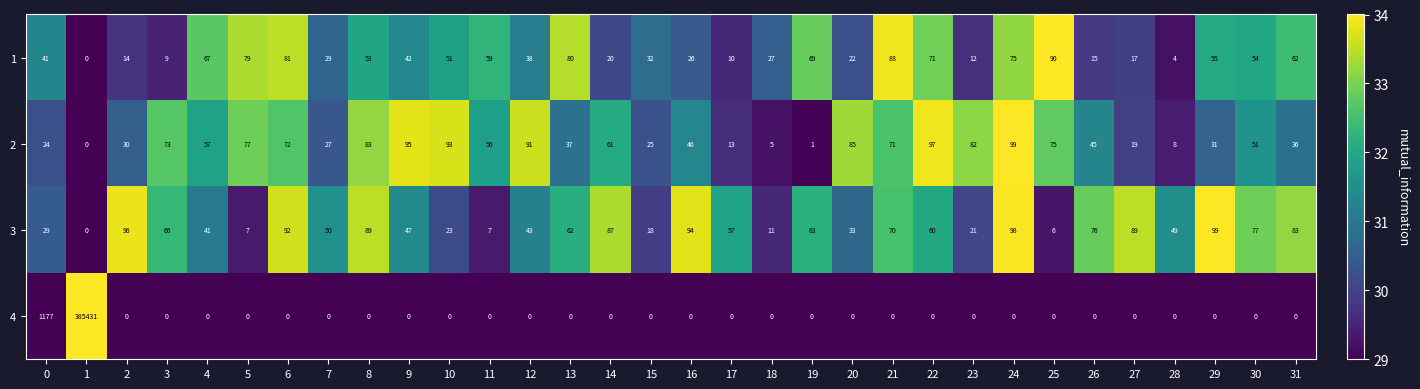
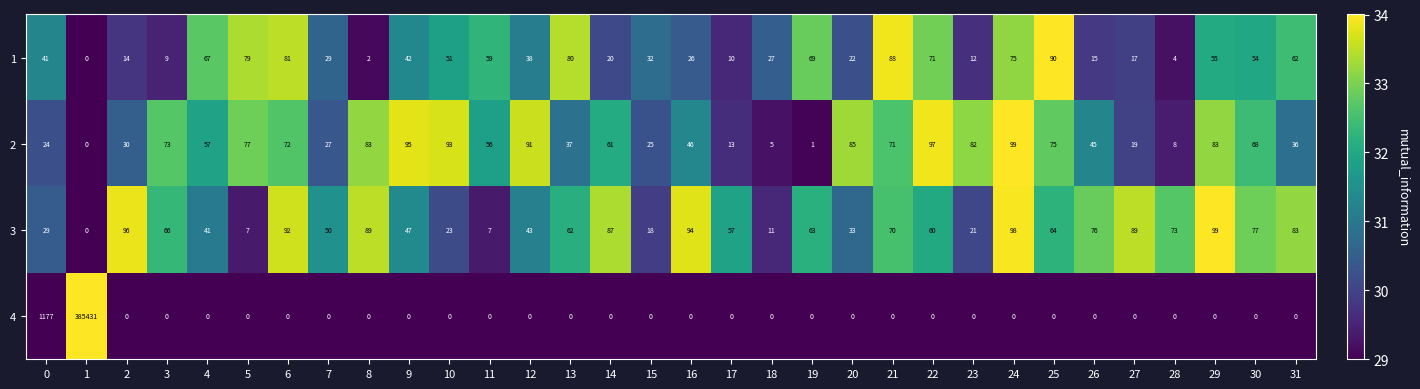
  {
    "1": {
      "0": 41,
      "1": 0,
      "2": 14,
      "3": 9,
      "4": 67,
      "5": 79,
      "6": 81,
      "7": 29,
-     "8": 53,
+     "8": 2,
      "9": 42,
      "10": 51,
      "11": 59,
      "12": 38,
      "13": 80,
      "14": 20,
      "15": 32,
      "16": 26,
      "17": 10,
      "18": 27,
      "19": 69,
      "20": 22,
      "21": 88,
      "22": 71,
      "23": 12,
      "24": 75,
      "25": 90,
      "26": 15,
      "27": 17,
      "28": 4,
      "29": 55,
      "30": 54,
      "31": 62
    },
    "2": {
      "0": 24,
      "1": 0,
      "2": 30,
      "3": 73,
      "4": 57,
      "5": 77,
      "6": 72,
      "7": 27,
      "8": 83,
      "9": 95,
      "10": 93,
      "11": 56,
      "12": 91,
      "13": 37,
      "14": 61,
      "15": 25,
      "16": 46,
      "17": 13,
      "18": 5,
      "19": 1,
      "20": 85,
      "21": 71,
      "22": 97,
      "23": 82,
      "24": 99,
      "25": 75,
      "26": 45,
      "27": 19,
      "28": 8,
-     "29": 31,
-     "30": 51,
+     "29": 83,
+     "30": 68,
      "31": 36
    },
    "3": {
      "0": 29,
      "1": 0,
      "2": 96,
      "3": 66,
      "4": 41,
      "5": 7,
      "6": 92,
      "7": 50,
      "8": 89,
      "9": 47,
      "10": 23,
      "11": 7,
      "12": 43,
      "13": 62,
      "14": 87,
      "15": 18,
      "16": 94,
      "17": 57,
      "18": 11,
      "19": 63,
      "20": 33,
      "21": 70,
      "22": 60,
      "23": 21,
      "24": 98,
-     "25": 6,
+     "25": 64,
      "26": 76,
      "27": 89,
-     "28": 49,
+     "28": 73,
      "29": 99,
      "30": 77,
      "31": 83
    },
    "4": {
      "0": 1177,
      "1": 385431,
      "2": 0,
      "3": 0,
      "4": 0,
      "5": 0,
      "6": 0,
      "7": 0,
      "8": 0,
      "9": 0,
      "10": 0,
      "11": 0,
      "12": 0,
      "13": 0,
      "14": 0,
      "15": 0,
      "16": 0,
      "17": 0,
      "18": 0,
      "19": 0,
      "20": 0,
      "21": 0,
      "22": 0,
      "23": 0,
      "24": 0,
      "25": 0,
      "26": 0,
      "27": 0,
      "28": 0,
      "29": 0,
      "30": 0,
      "31": 0
    }
  }
